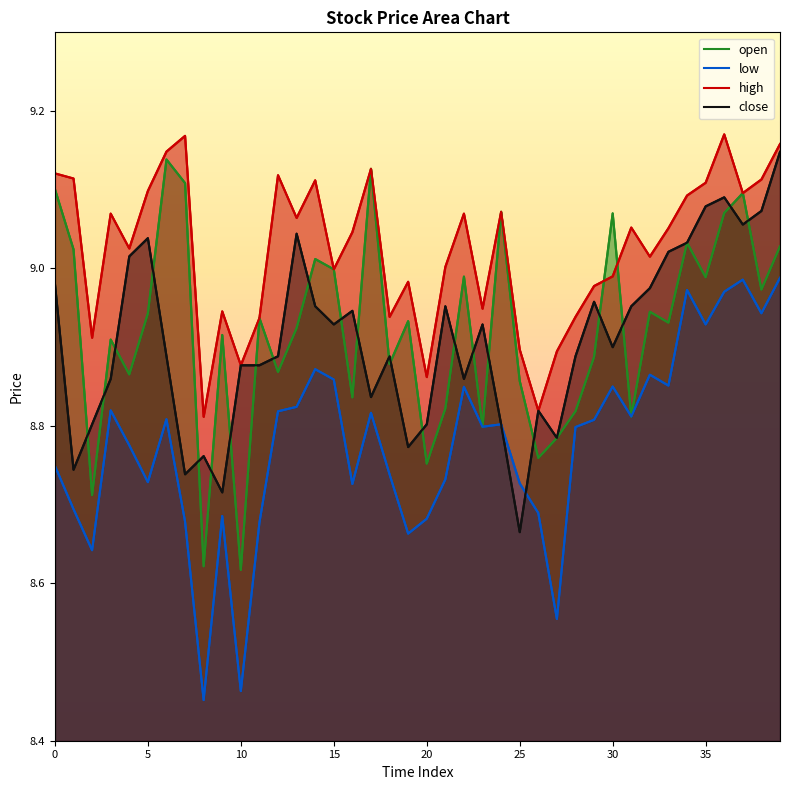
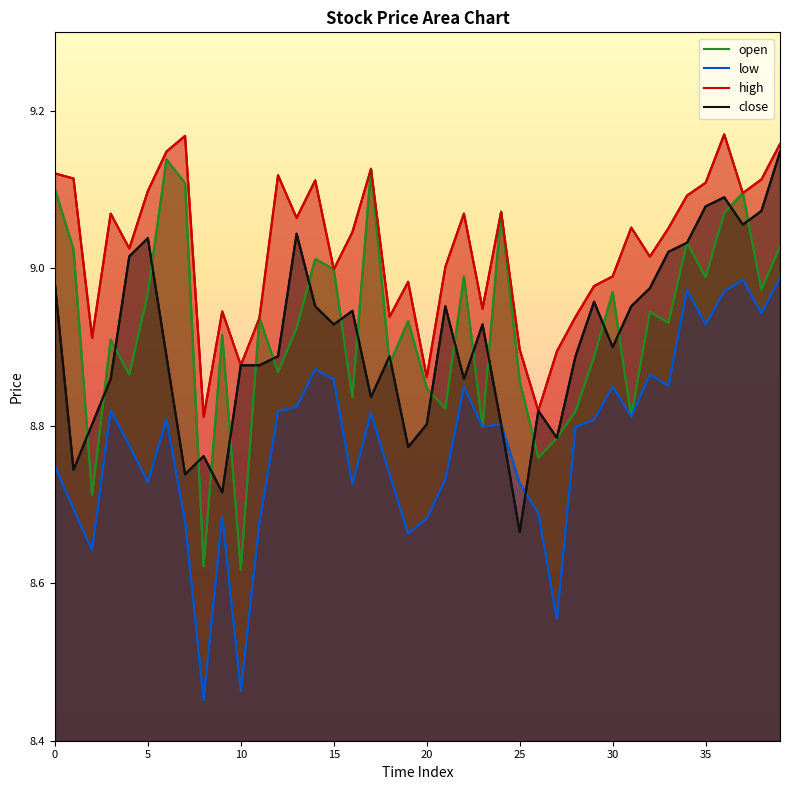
  {
    "open": {
      "0": 9.10,
-     "5": 8.94,
+     "5": 8.97,
      "10": 8.62,
-     "20": 8.75,
+     "20": 8.85,
      "25": 8.86,
-     "30": 9.07,
+     "30": 8.97,
      "35": 8.99
    },
    "low": {
      "0": 8.75,
      "5": 8.73,
      "10": 8.46,
      "15": 8.86,
      "20": 8.68,
      "25": 8.73,
      "30": 8.85,
      "35": 8.93
    },
    "high": {
      "0": 9.12,
      "5": 9.10,
      "20": 8.86,
      "25": 8.90,
      "30": 8.99,
      "35": 9.11
    },
    "close": {
      "0": 8.98,
      "5": 9.04,
      "15": 8.93,
      "20": 8.80,
      "25": 8.67,
      "30": 8.90,
      "35": 9.08
    }
  }
